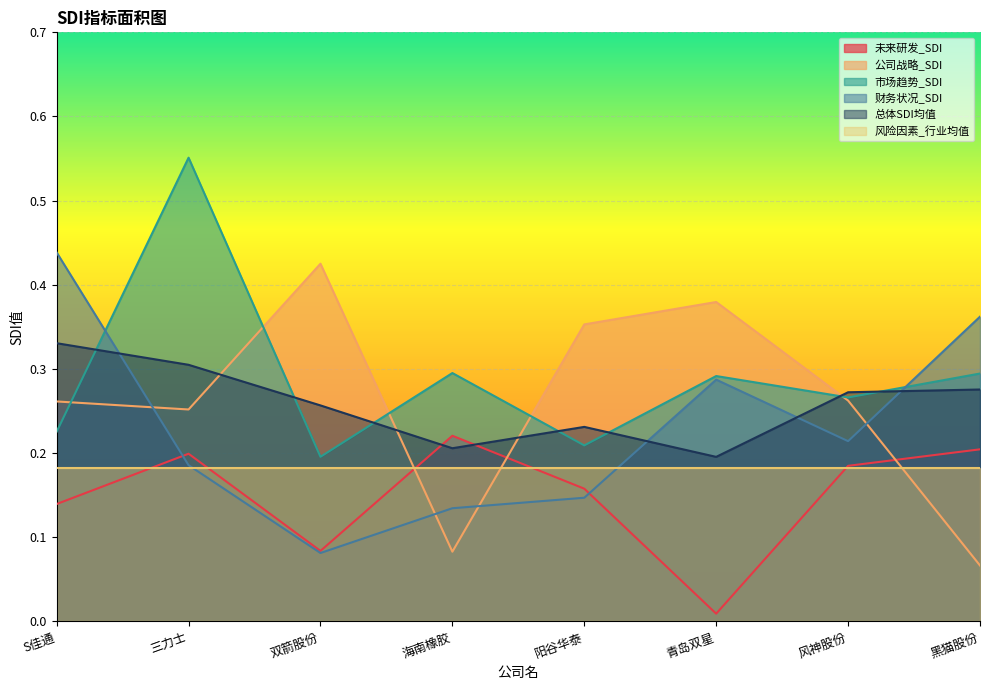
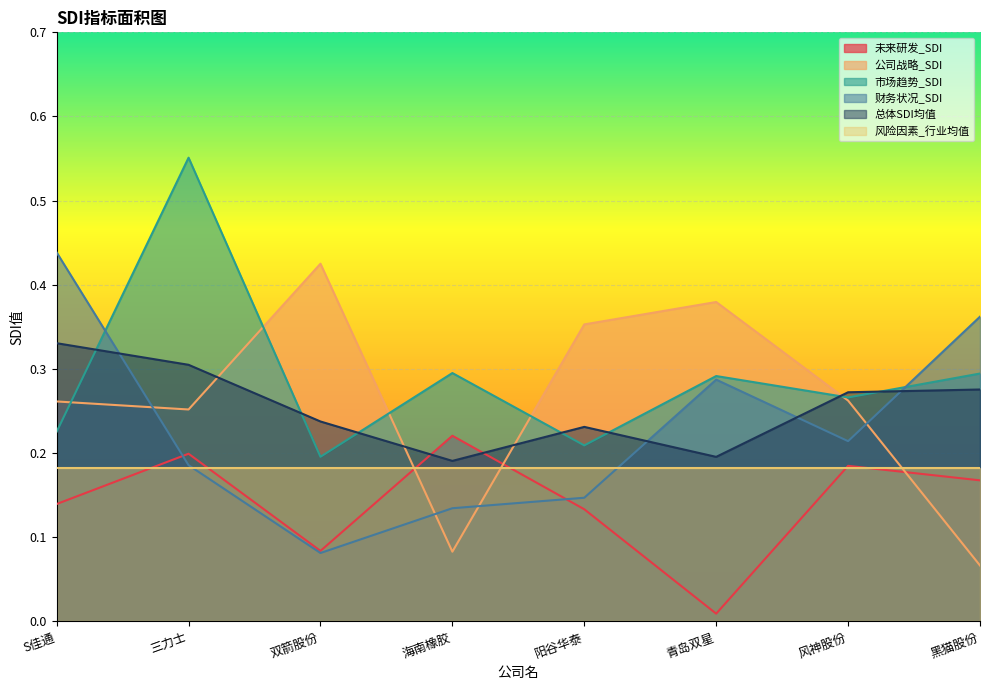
  {
    "未来研发_SDI": {
      "S佳通": 0.14,
      "三力士": 0.20,
      "海南橡胶": 0.22,
-     "阳谷华泰": 0.16,
+     "阳谷华泰": 0.13,
      "青岛双星": 0.01,
-     "黑猫股份": 0.20
+     "黑猫股份": 0.17
    },
    "总体SDI均值": {
      "S佳通": 0.33,
      "三力士": 0.30,
-     "双箭股份": 0.26,
-     "海南橡胶": 0.21,
+     "双箭股份": 0.24,
+     "海南橡胶": 0.19,
      "阳谷华泰": 0.23,
      "青岛双星": 0.20,
      "风神股份": 0.27,
      "黑猫股份": 0.28
    }
  }
